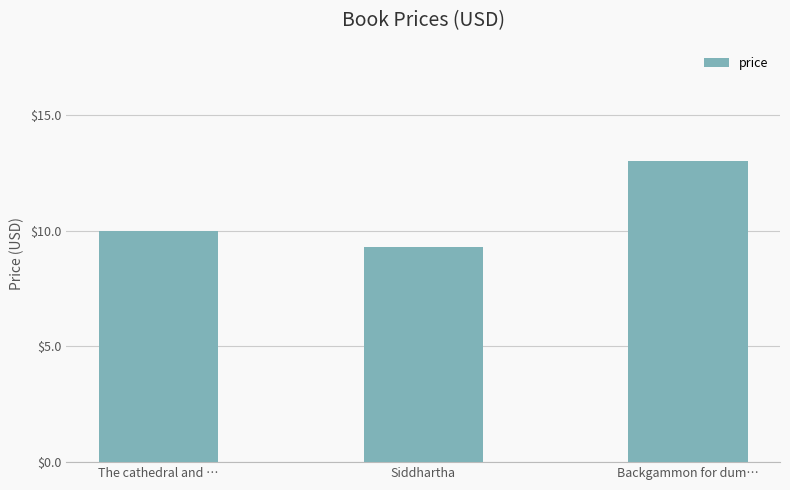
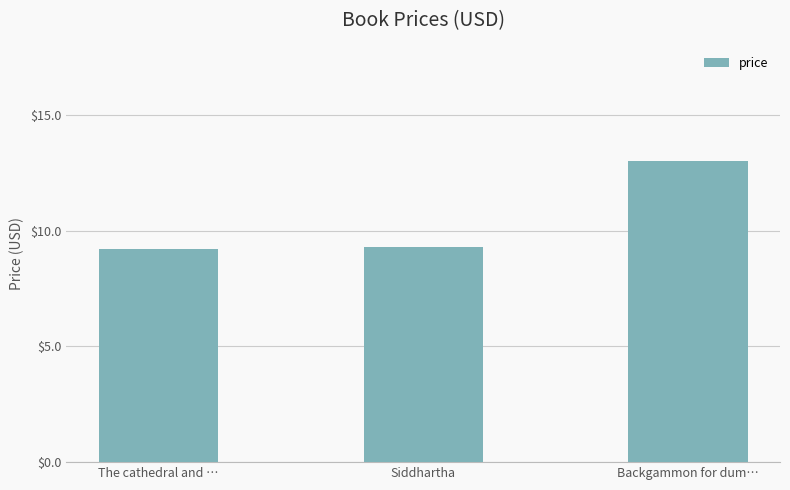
  {
-   "The cathedral and …": "$10.0",
+   "The cathedral and …": "$9.2",
    "Siddhartha": "$9.3",
    "Backgammon for dum…": "$13.0"
  }
